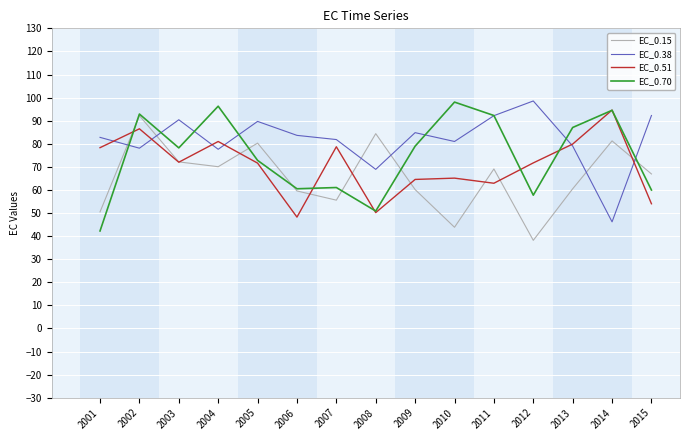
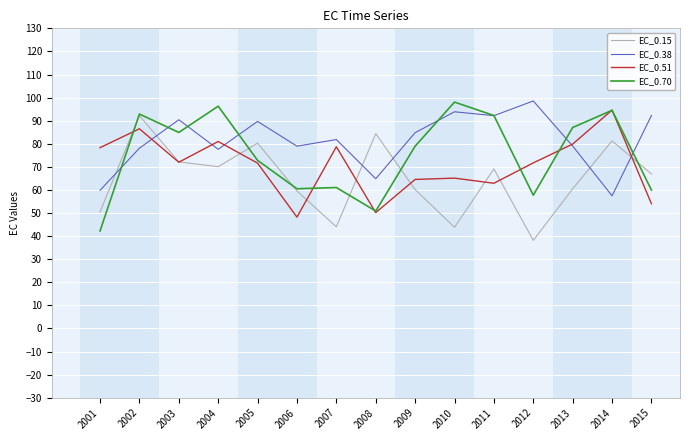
  {
    "EC_0.15": {
      "2001": 50,
      "2004": 70,
      "2005": 80,
-     "2007": 56,
+     "2007": 44,
      "2008": 84,
      "2009": 60,
      "2010": 44,
      "2011": 69,
      "2012": 38,
      "2013": 60,
      "2014": 81,
      "2015": 67
    },
    "EC_0.38": {
-     "2001": 83,
+     "2001": 60,
      "2002": 78,
      "2003": 90,
      "2004": 78,
      "2005": 90,
-     "2006": 84,
+     "2006": 79,
      "2007": 82,
-     "2008": 69,
+     "2008": 65,
      "2009": 85,
-     "2010": 81,
+     "2010": 94,
      "2012": 99,
-     "2014": 46,
+     "2014": 57,
      "2015": 92
    },
    "EC_0.51": {
      "2001": 78,
      "2002": 86,
      "2004": 81,
      "2005": 72,
      "2006": 48,
      "2007": 79,
      "2009": 65,
      "2010": 65,
      "2011": 63,
      "2012": 72,
      "2015": 54
    },
    "EC_0.70": {
      "2001": 42,
-     "2003": 78,
+     "2003": 85,
      "2004": 96,
      "2005": 73,
      "2007": 61,
      "2009": 79,
      "2010": 98,
      "2012": 58,
      "2013": 87,
      "2015": 60
    }
  }
